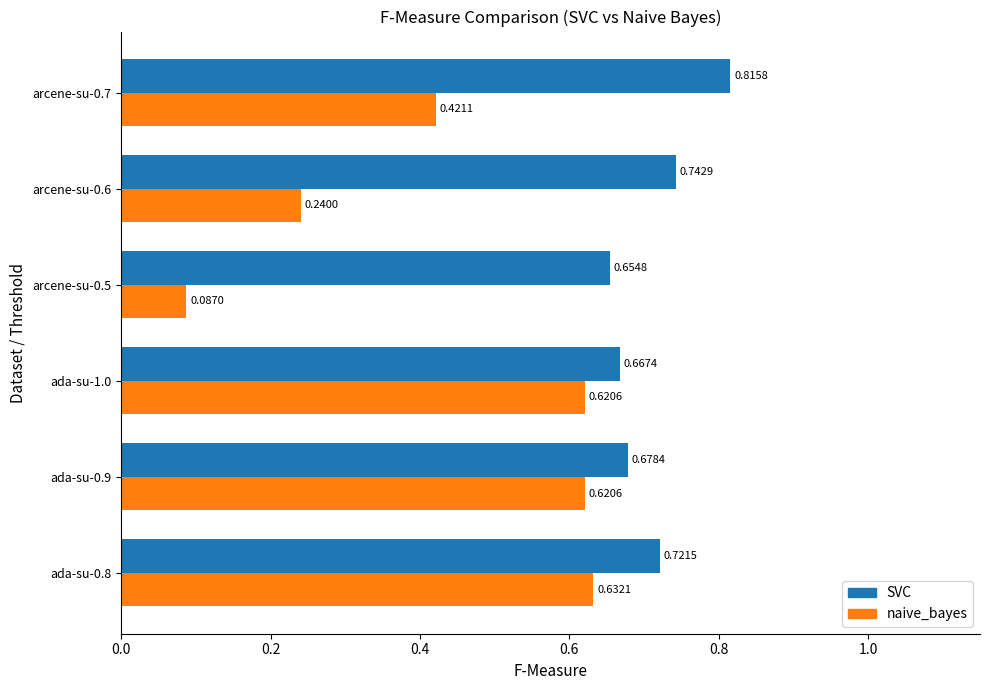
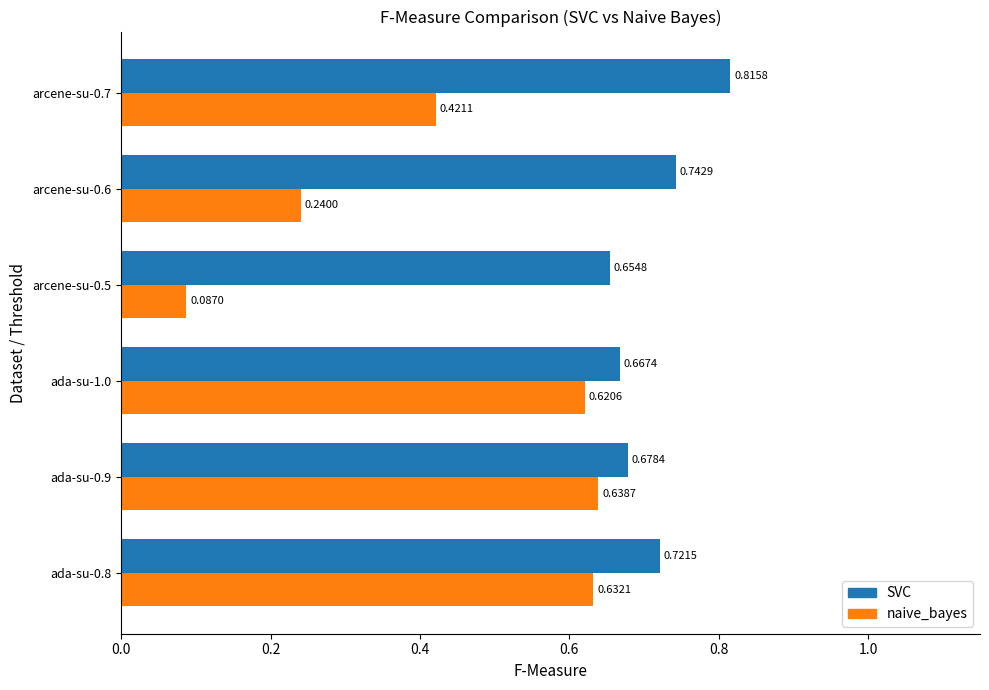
  {
    "SVC": {
      "arcene-su-0.7": 0.8158,
      "arcene-su-0.6": 0.7429,
      "arcene-su-0.5": 0.6548,
      "ada-su-1.0": 0.6674,
      "ada-su-0.9": 0.6784,
      "ada-su-0.8": 0.7215
    },
    "naive_bayes": {
      "arcene-su-0.7": 0.4211,
      "arcene-su-0.6": 0.2400,
      "arcene-su-0.5": 0.0870,
      "ada-su-1.0": 0.6206,
-     "ada-su-0.9": 0.6206,
+     "ada-su-0.9": 0.6387,
      "ada-su-0.8": 0.6321
    }
  }
